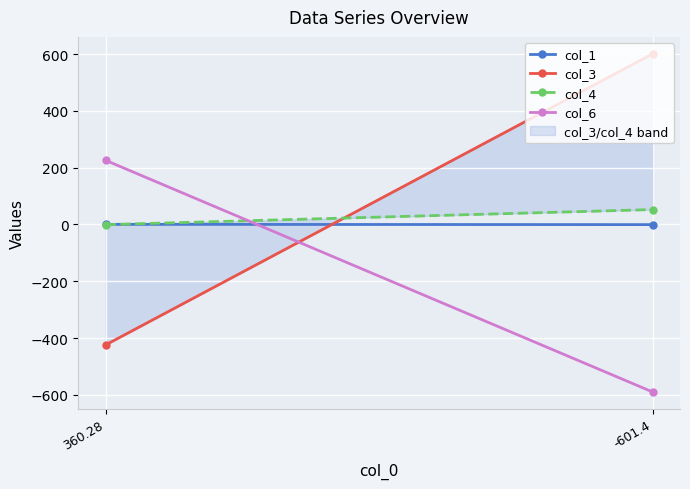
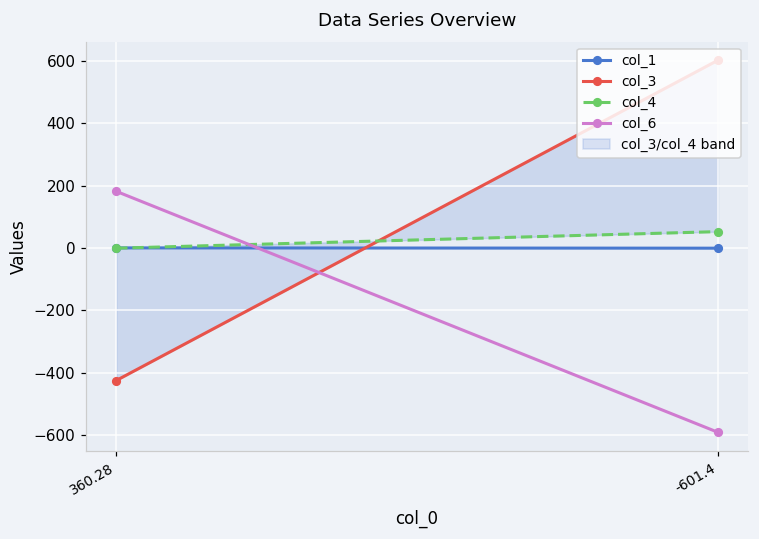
  {
    "col_3": {
      "360.28": -420
    },
    "col_4": {
      "-601.4": 50
    },
    "col_6": {
-     "360.28": 230,
+     "360.28": 180,
      "-601.4": -590
    }
  }
